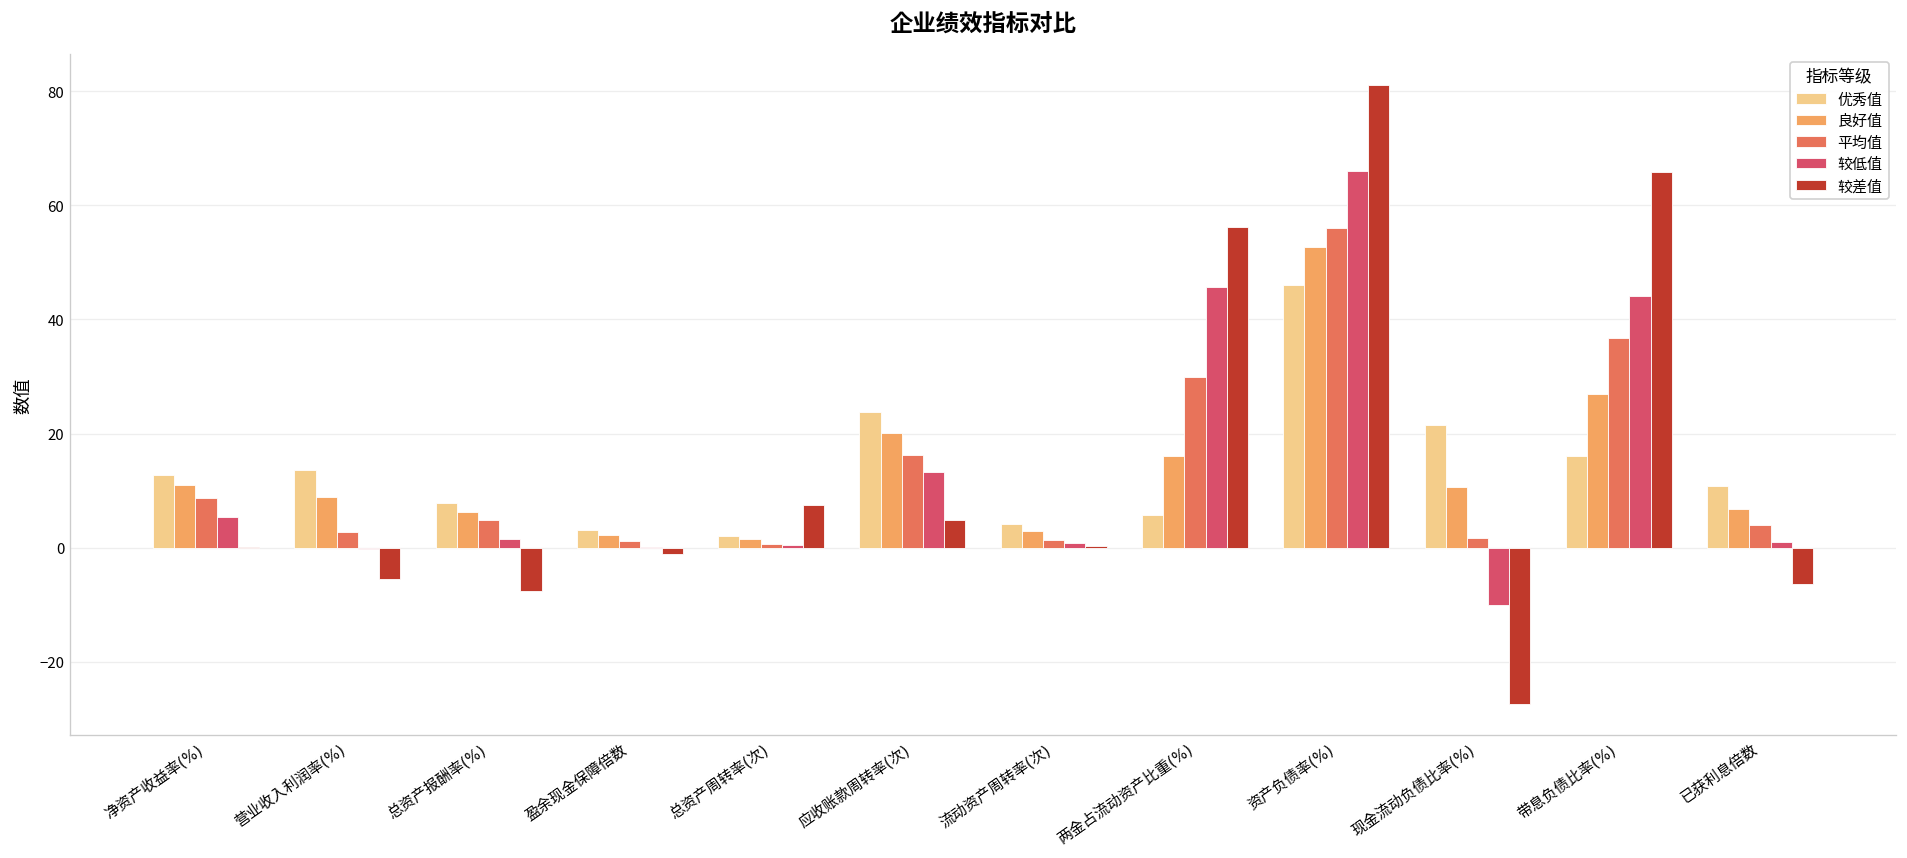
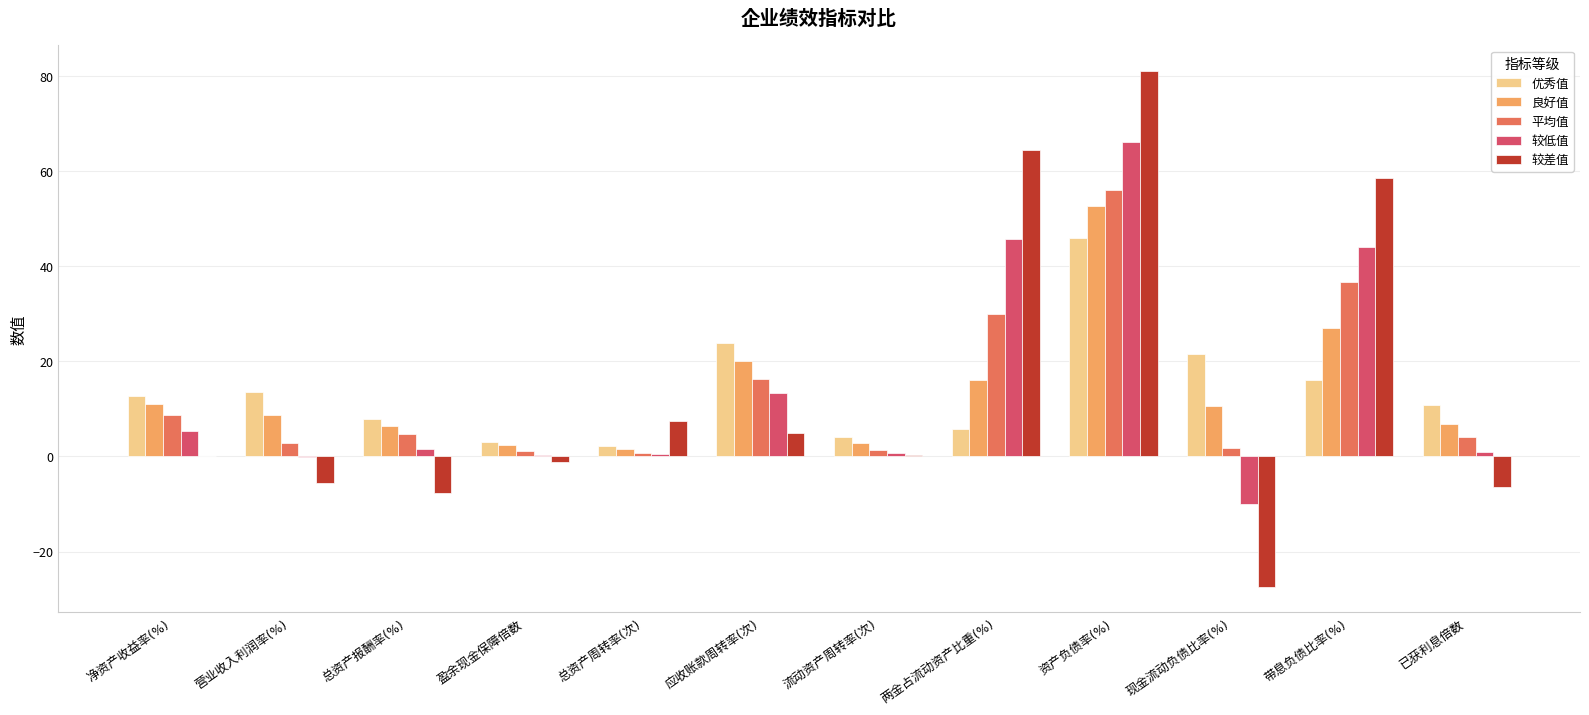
  {
    "较差值": {
      "营业收入利润率(%)": -6,
      "总资产报酬率(%)": -8,
      "盈余现金保障倍数": -1,
      "总资产周转率(次)": 8,
      "应收账款周转率(次)": 5,
-     "两金占流动资产比重(%)": 56,
+     "两金占流动资产比重(%)": 64,
      "资产负债率(%)": 81,
      "现金流动负债比率(%)": -27,
-     "带息负债比率(%)": 66,
+     "带息负债比率(%)": 59,
      "已获利息倍数": -6
    }
  }
